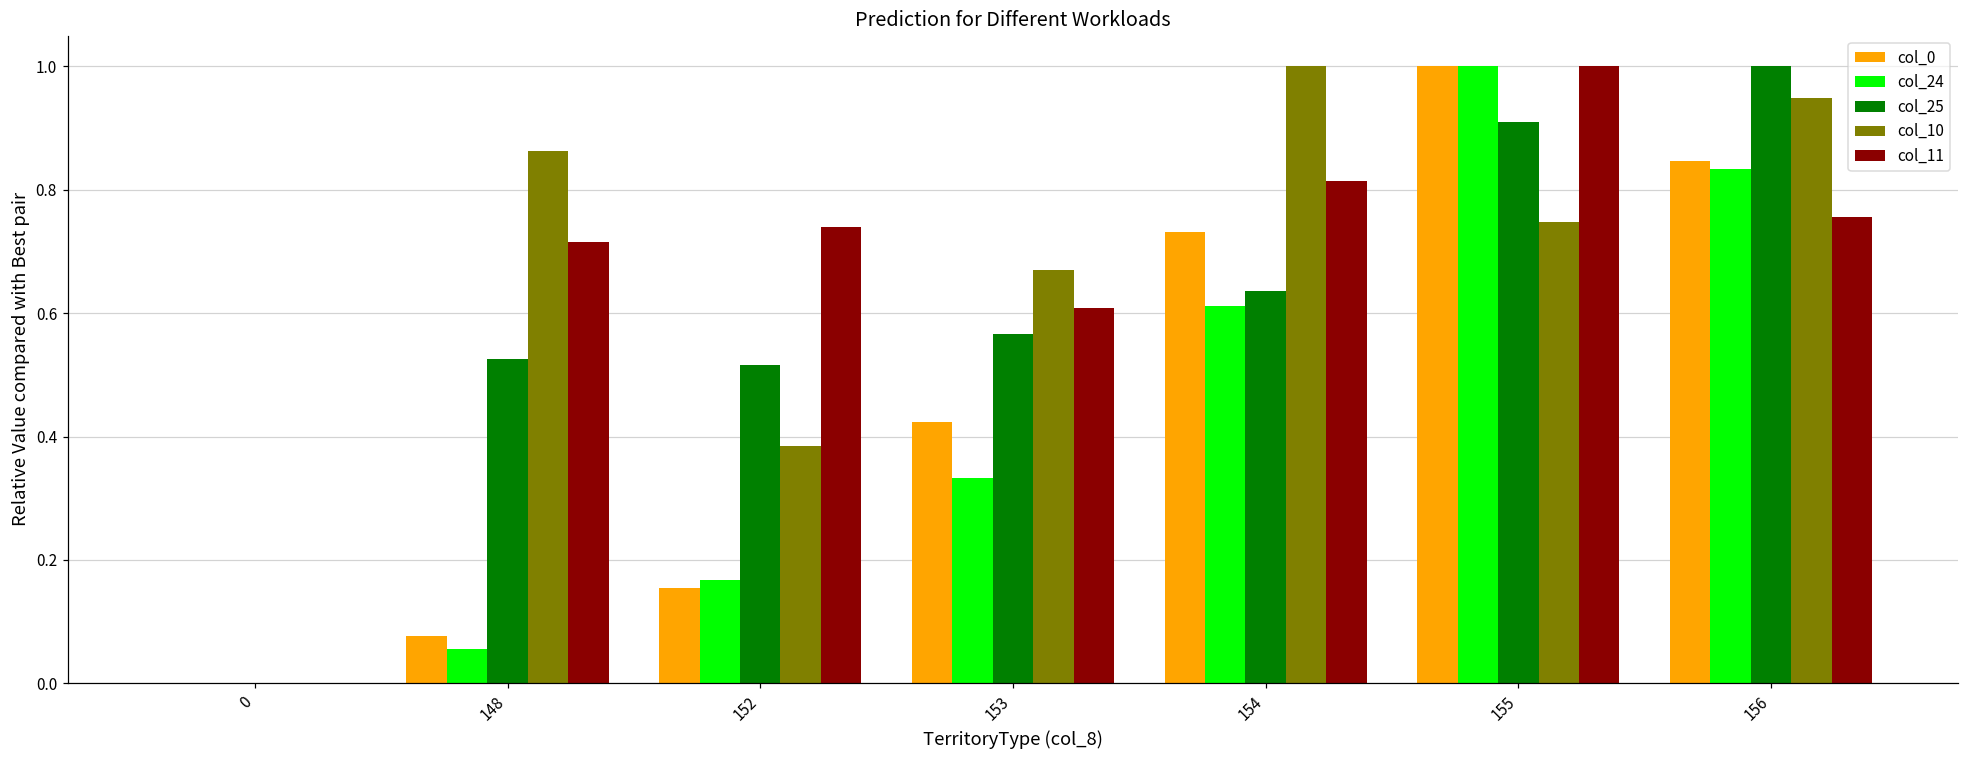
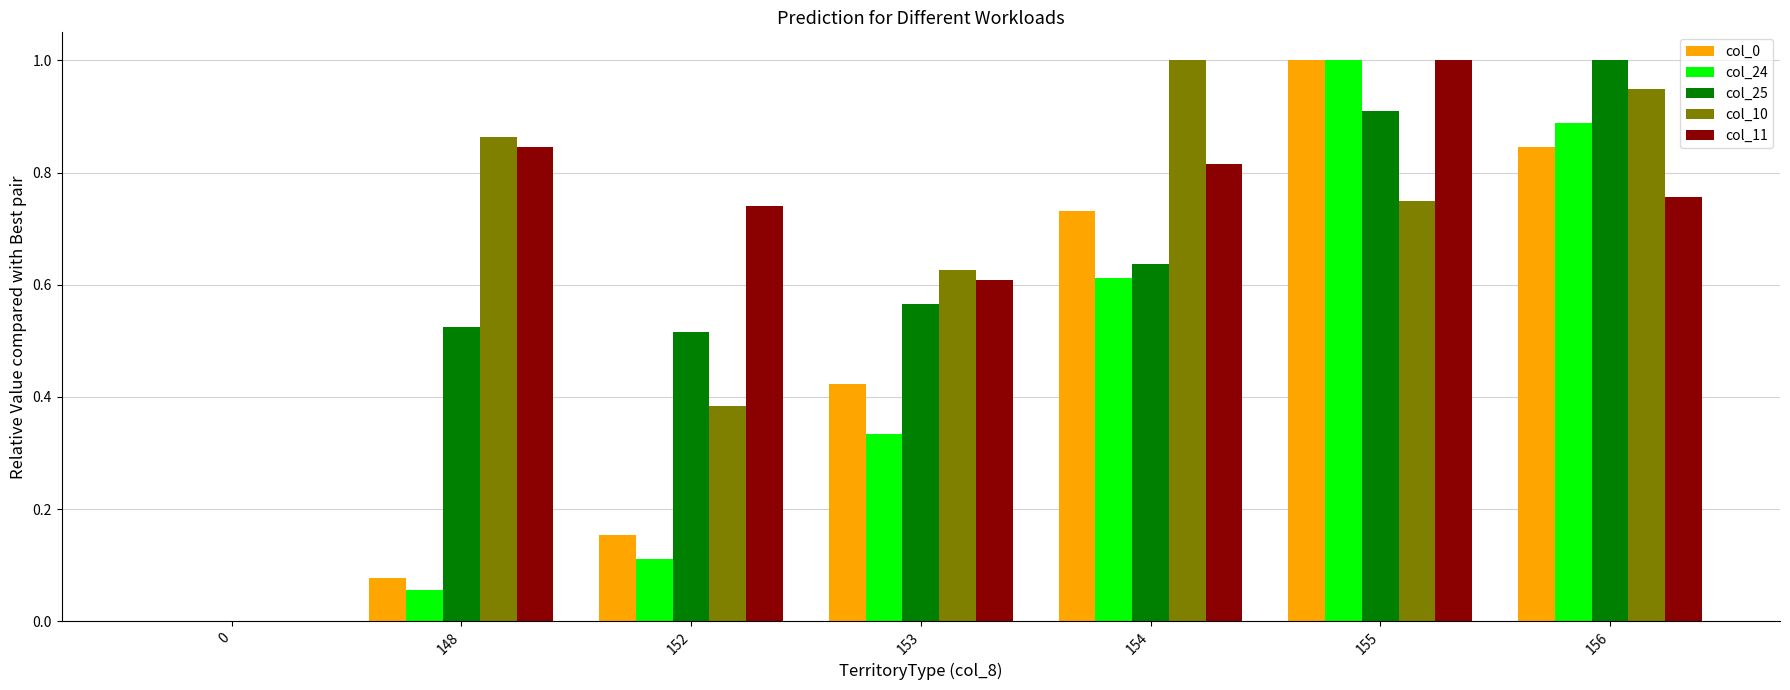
  {
    "col_0": {
      "0": 0.00,
      "148": 0.08,
      "152": 0.15,
      "153": 0.42,
      "154": 0.73,
      "155": 1.00,
      "156": 0.85
    },
    "col_24": {
      "0": 0.00,
      "148": 0.06,
-     "152": 0.17,
+     "152": 0.11,
      "153": 0.33,
      "154": 0.61,
      "155": 1.00,
-     "156": 0.83
+     "156": 0.89
    },
    "col_25": {
      "0": 0.00,
      "148": 0.53,
      "152": 0.52,
      "153": 0.57,
      "154": 0.64,
      "155": 0.91,
      "156": 1.00
    },
    "col_10": {
      "0": 0.00,
      "148": 0.86,
      "152": 0.38,
-     "153": 0.67,
+     "153": 0.63,
      "154": 1.00,
      "155": 0.75,
      "156": 0.95
    },
    "col_11": {
      "0": 0.00,
-     "148": 0.72,
+     "148": 0.85,
      "152": 0.74,
      "153": 0.61,
      "154": 0.81,
      "155": 1.00,
      "156": 0.76
    }
  }
